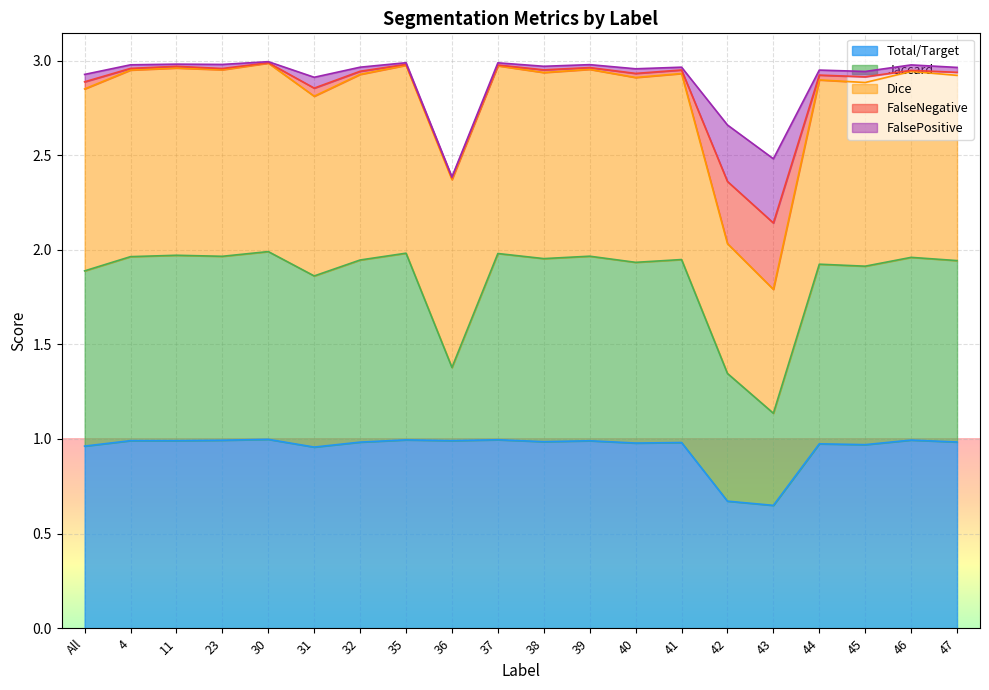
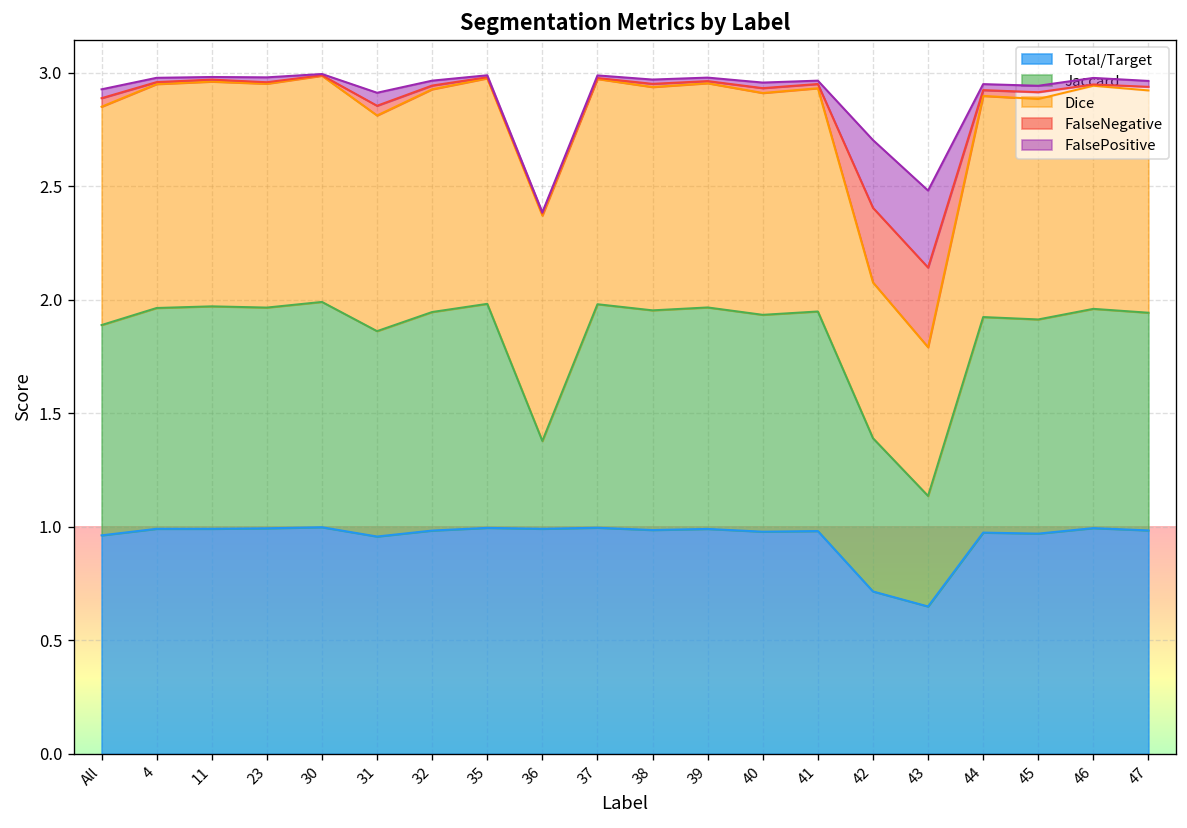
  {
    "Total/Target": {
      "All": 0.96,
      "4": 0.99,
      "11": 0.99,
      "23": 0.99,
      "30": 1.00,
      "31": 0.96,
      "32": 0.98,
      "35": 1.00,
      "36": 0.99,
      "37": 1.00,
      "38": 0.99,
      "39": 0.99,
      "40": 0.98,
      "41": 0.98,
-     "42": 0.67,
+     "42": 0.72,
      "43": 0.65,
      "44": 0.97,
      "45": 0.97,
      "46": 0.99,
      "47": 0.98
    },
    "Jaccard": {
      "All": 0.93,
      "4": 0.97,
      "11": 0.98,
      "23": 0.97,
      "30": 0.99,
      "31": 0.90,
      "32": 0.96,
      "35": 0.99,
      "36": 0.39,
      "37": 0.98,
      "38": 0.97,
      "39": 0.98,
      "40": 0.96,
      "41": 0.97,
      "42": 0.67,
      "43": 0.49,
      "44": 0.95,
      "45": 0.94,
      "46": 0.97,
      "47": 0.96
    },
    "Dice": {
      "All": 0.96,
      "31": 0.95,
      "32": 0.98,
      "38": 0.98,
      "40": 0.98,
      "41": 0.98,
      "42": 0.69,
      "43": 0.65,
      "44": 0.97
    },
    "FalseNegative": {
      "All": 0.04,
      "31": 0.04,
      "32": 0.02,
      "38": 0.01,
      "40": 0.02,
      "41": 0.02,
      "42": 0.33,
      "43": 0.35,
      "44": 0.03
    },
    "FalsePositive": {
      "All": 0.04,
      "4": 0.02,
      "23": 0.02,
      "31": 0.06,
      "32": 0.02,
      "38": 0.02,
      "39": 0.02,
      "40": 0.02,
      "41": 0.01,
      "42": 0.30,
      "43": 0.34,
      "44": 0.03
    }
  }
